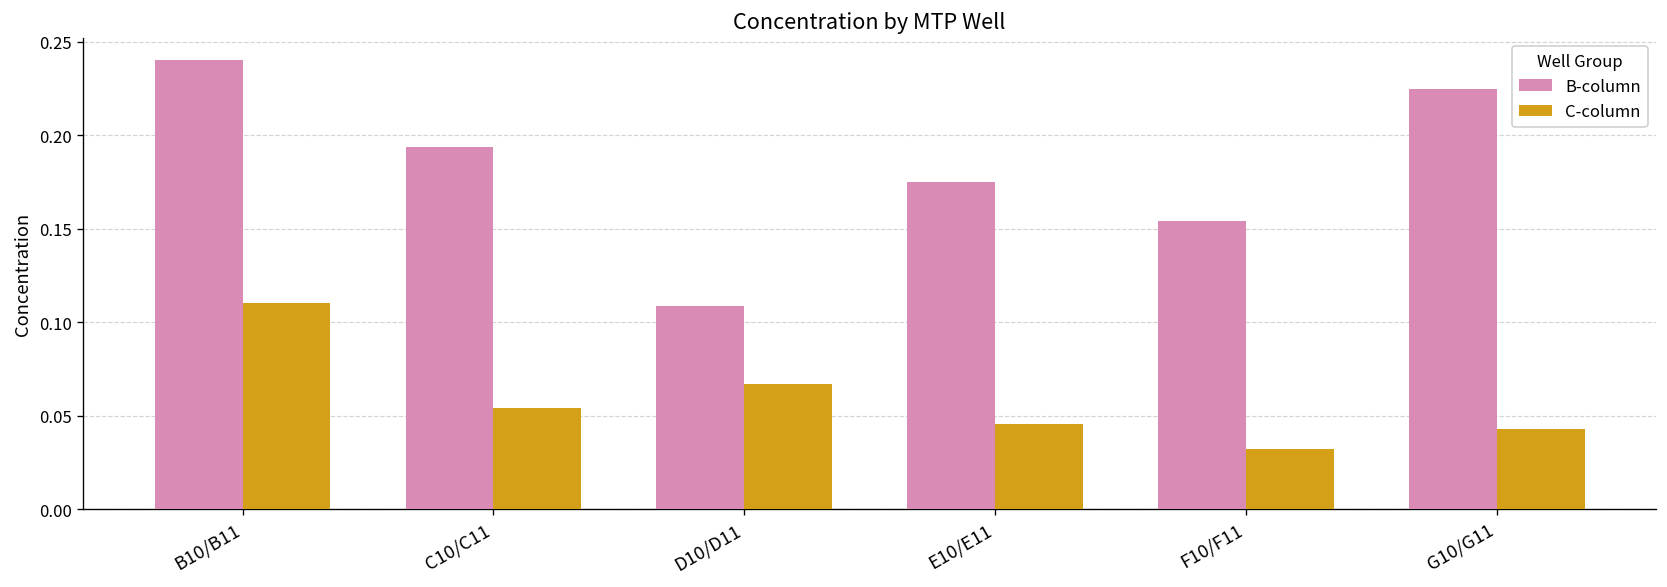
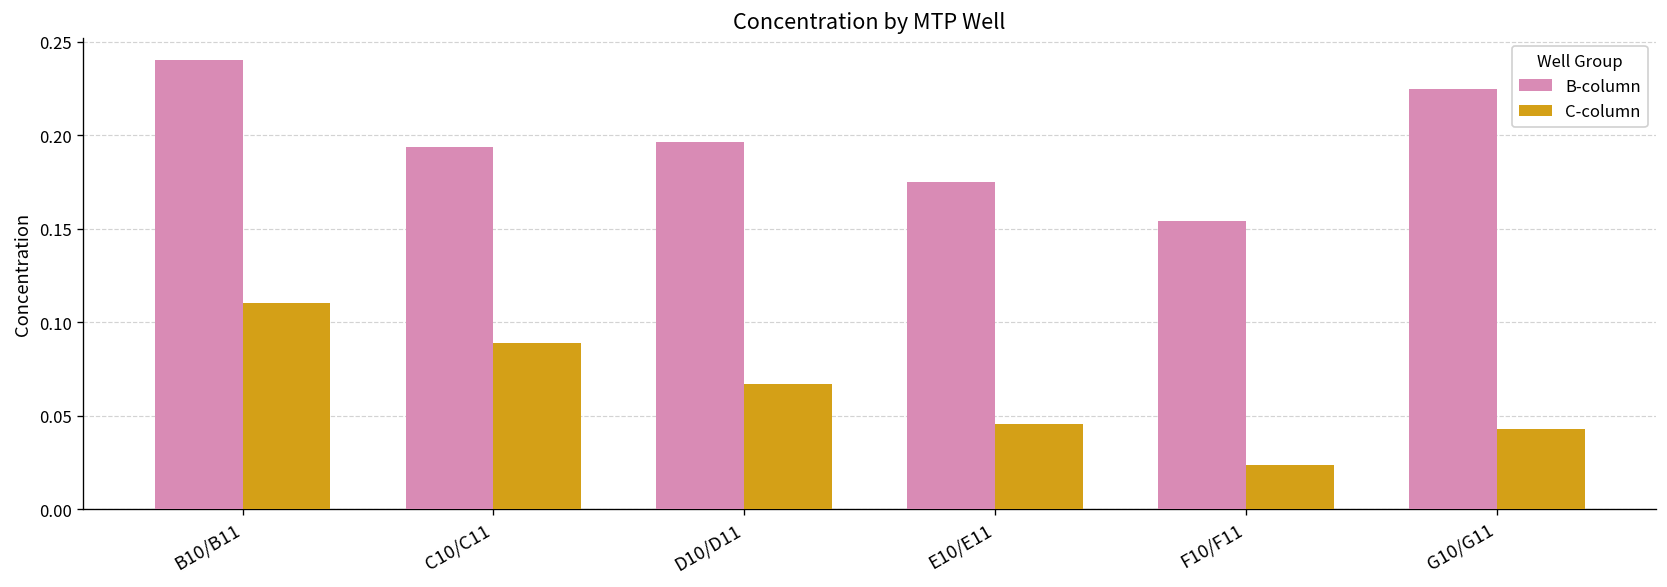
  {
    "B-column": {
      "B10/B11": 0.240,
      "C10/C11": 0.194,
-     "D10/D11": 0.109,
+     "D10/D11": 0.196,
      "E10/E11": 0.175,
      "F10/F11": 0.154,
      "G10/G11": 0.225
    },
    "C-column": {
      "B10/B11": 0.110,
-     "C10/C11": 0.054,
+     "C10/C11": 0.089,
      "D10/D11": 0.067,
      "E10/E11": 0.045,
-     "F10/F11": 0.032,
+     "F10/F11": 0.024,
      "G10/G11": 0.043
    }
  }
